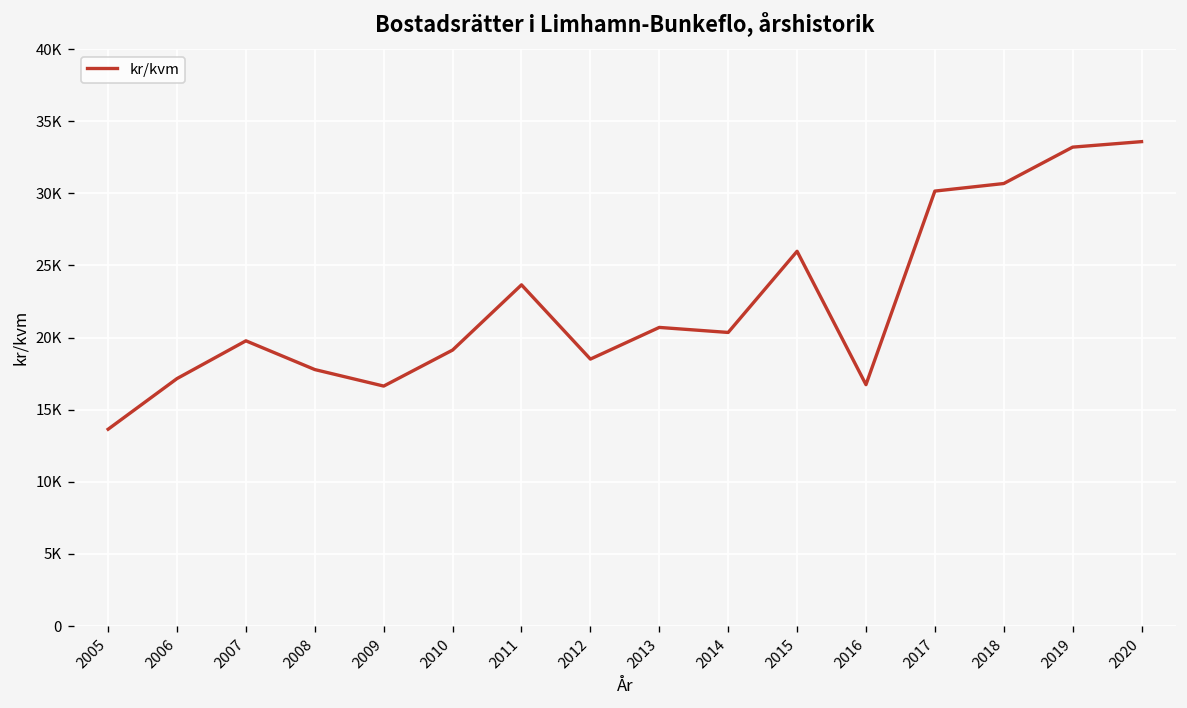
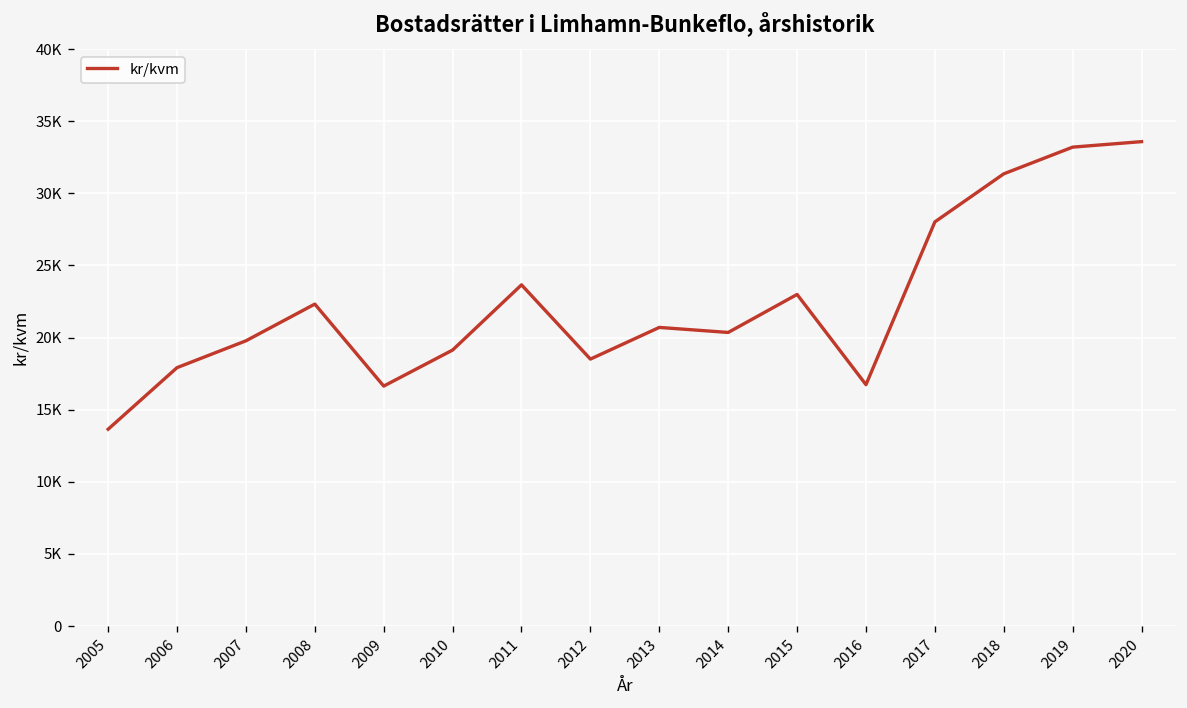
  {
    "2005": 13600,
-   "2006": 17200,
+   "2006": 17900,
    "2007": 19800,
-   "2008": 17800,
+   "2008": 22300,
    "2009": 16600,
    "2010": 19100,
    "2011": 23700,
    "2012": 18500,
    "2013": 20700,
    "2014": 20400,
-   "2015": 26000,
+   "2015": 23000,
    "2016": 16700,
-   "2017": 30200,
-   "2018": 30700,
+   "2017": 28000,
+   "2018": 31400,
    "2019": 33200,
    "2020": 33600
  }
